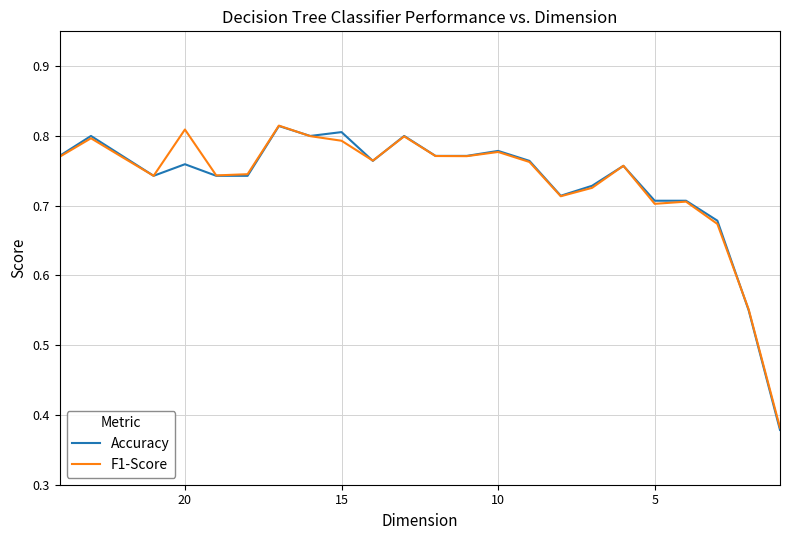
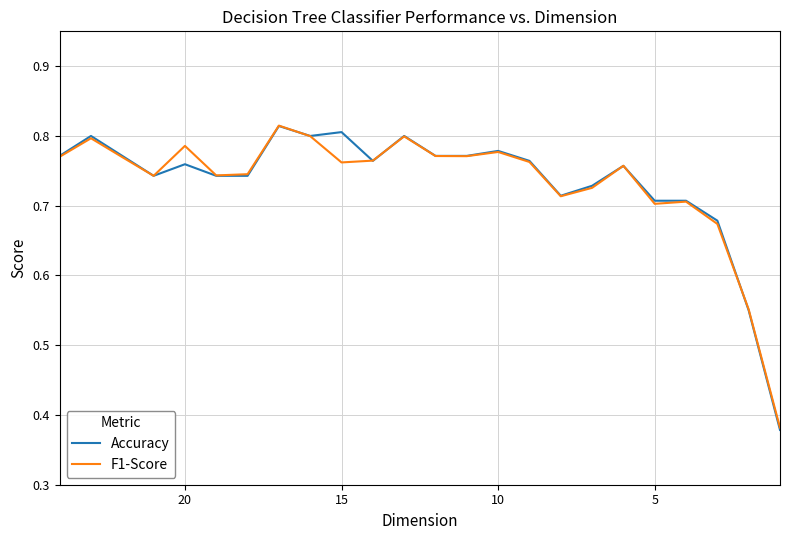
  {
    "Accuracy": {
      "20": 0.76,
      "15": 0.81,
      "5": 0.71
    },
    "F1-Score": {
-     "20": 0.81,
-     "15": 0.79,
+     "20": 0.79,
+     "15": 0.76,
      "5": 0.70
    }
  }
